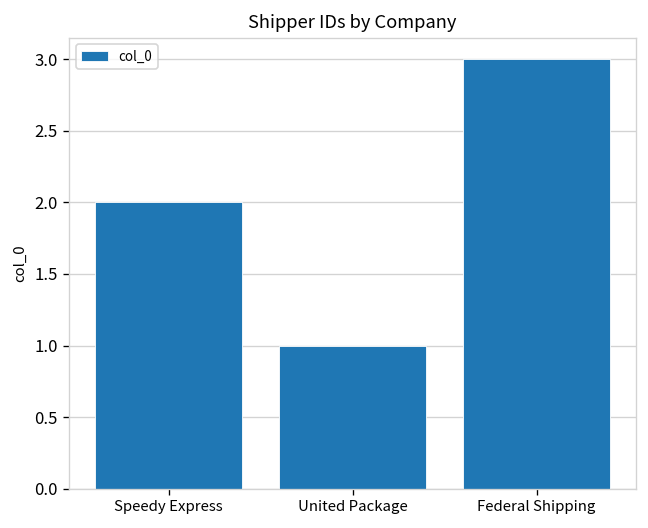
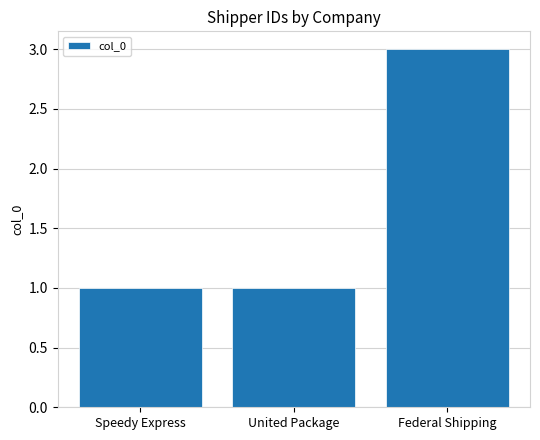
  {
-   "Speedy Express": 2,
+   "Speedy Express": 1,
    "United Package": 1,
    "Federal Shipping": 3
  }
